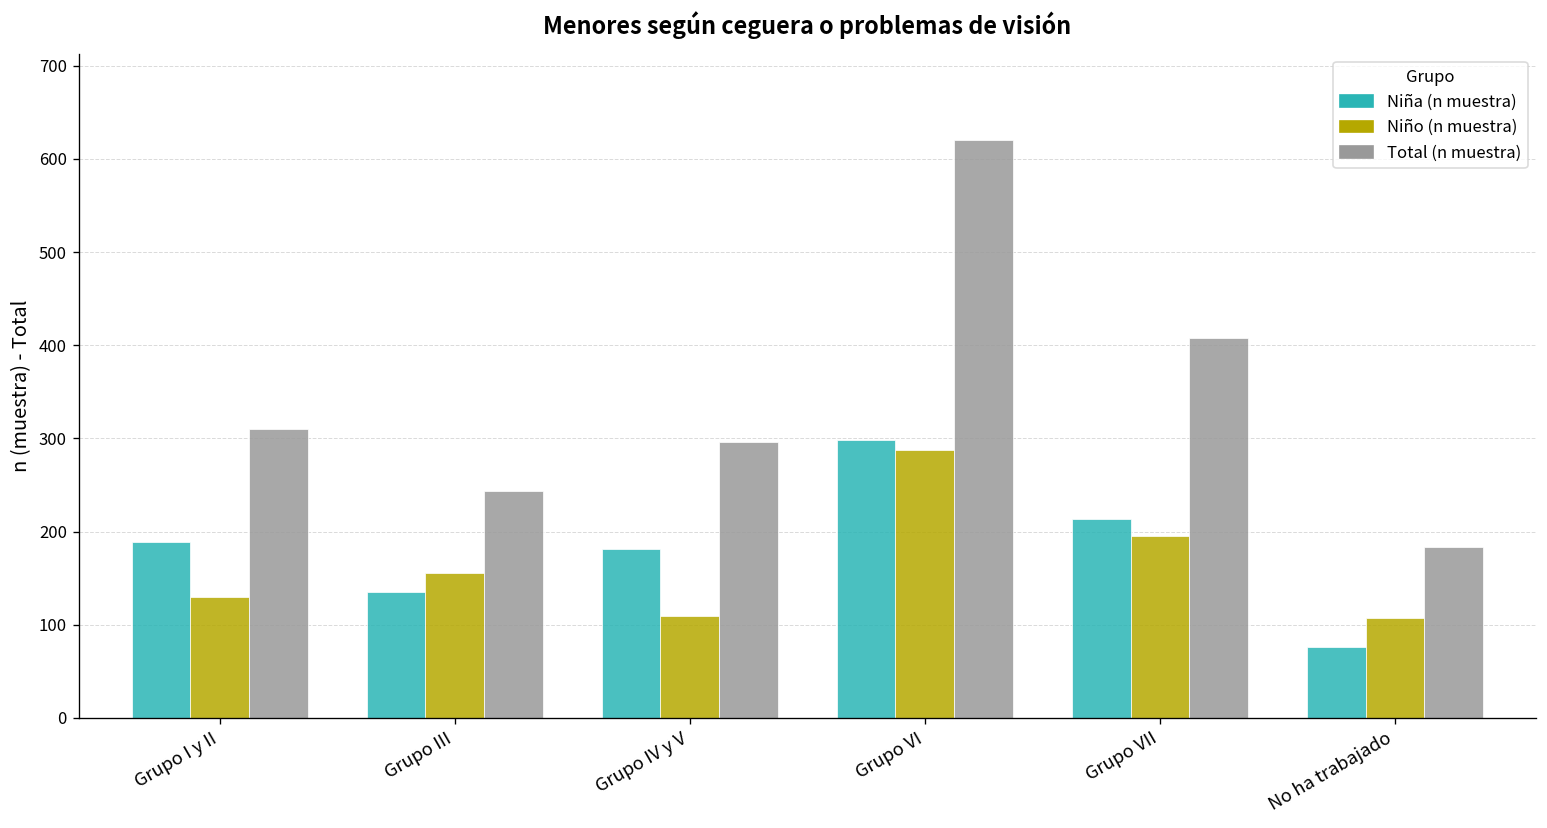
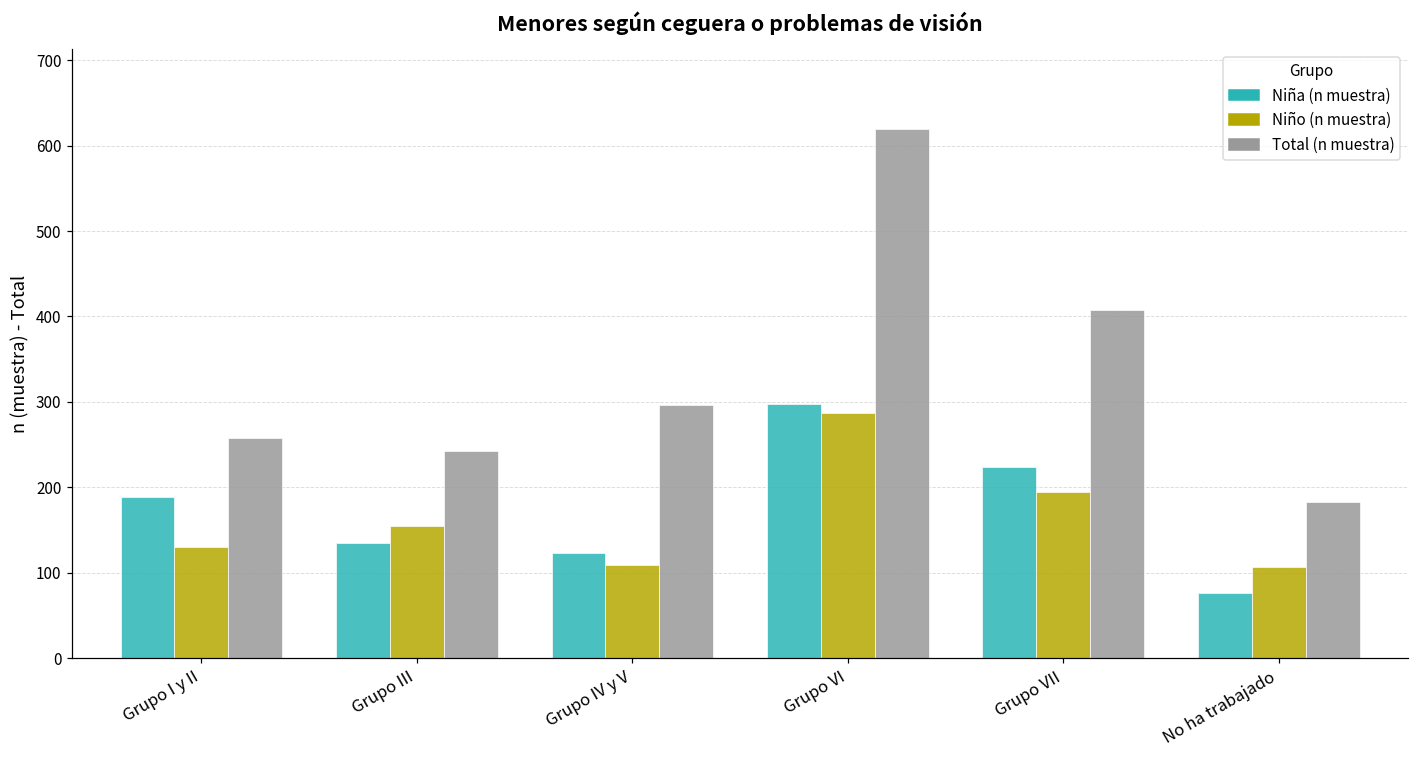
  {
    "Niña (n muestra)": {
      "Grupo I y II": 190,
      "Grupo III": 140,
-     "Grupo IV y V": 180,
+     "Grupo IV y V": 120,
      "Grupo VI": 300,
-     "Grupo VII": 210,
+     "Grupo VII": 220,
      "No ha trabajado": 80
    },
    "Niño (n muestra)": {
      "Grupo I y II": 130,
      "Grupo III": 160,
      "Grupo IV y V": 110,
      "Grupo VI": 290,
      "Grupo VII": 200,
      "No ha trabajado": 110
    },
    "Total (n muestra)": {
-     "Grupo I y II": 310,
+     "Grupo I y II": 260,
      "Grupo III": 240,
      "Grupo IV y V": 300,
      "Grupo VI": 620,
      "Grupo VII": 410,
      "No ha trabajado": 180
    }
  }
